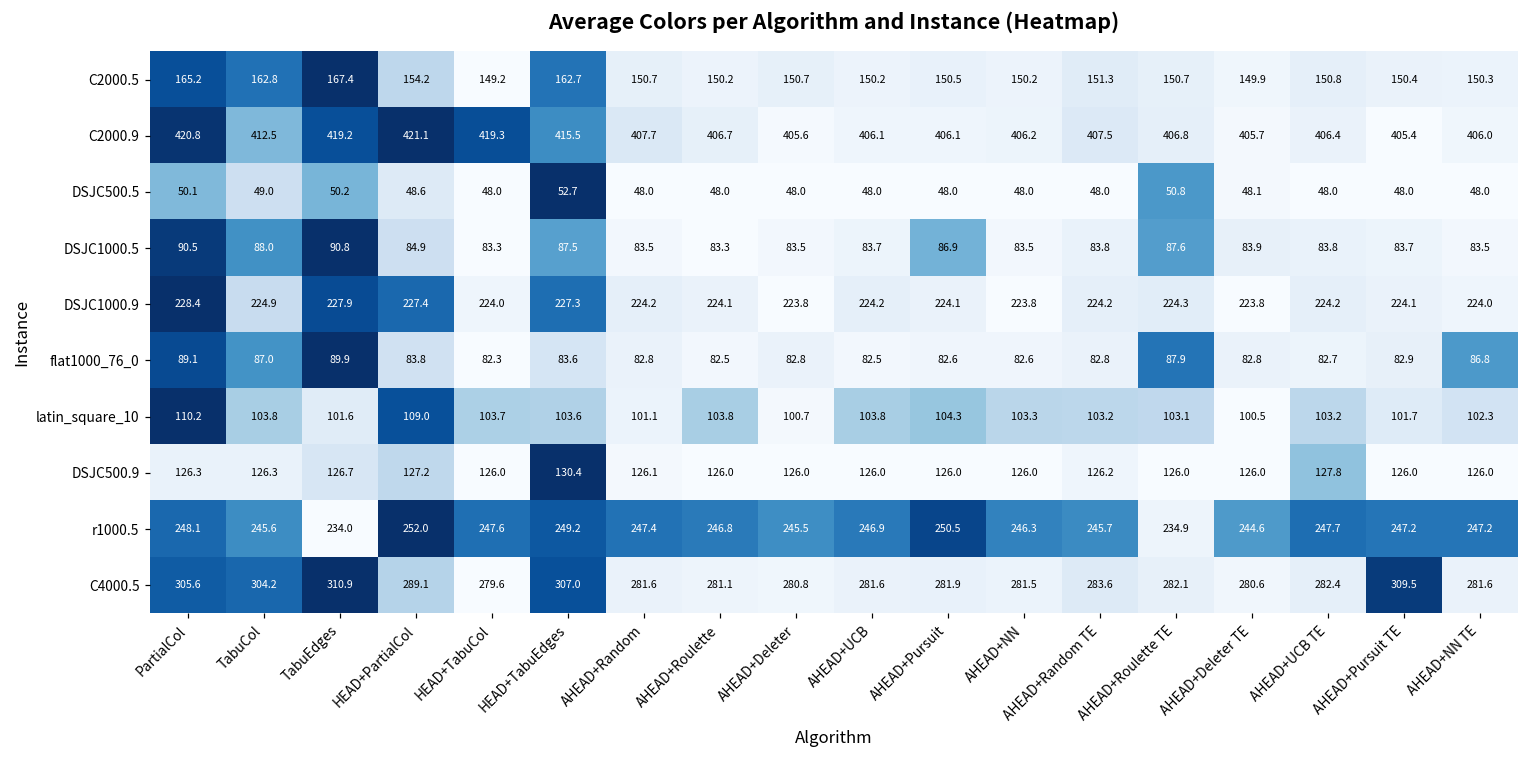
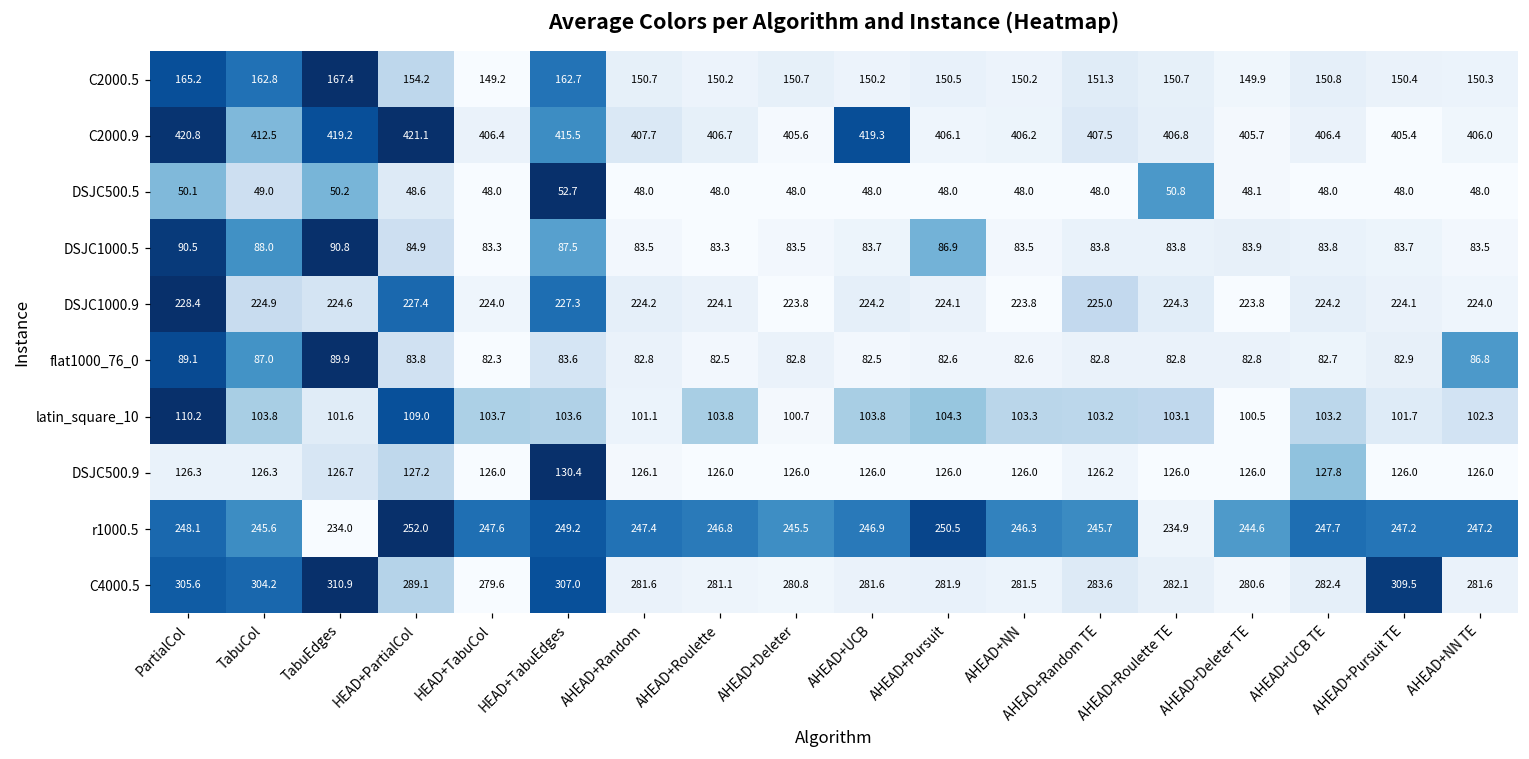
  {
    "C2000.5": {
      "PartialCol": 165.2,
      "TabuCol": 162.8,
      "TabuEdges": 167.4,
      "HEAD+PartialCol": 154.2,
      "HEAD+TabuCol": 149.2,
      "HEAD+TabuEdges": 162.7,
      "AHEAD+Random": 150.7,
      "AHEAD+Roulette": 150.2,
      "AHEAD+Deleter": 150.7,
      "AHEAD+UCB": 150.2,
      "AHEAD+Pursuit": 150.5,
      "AHEAD+NN": 150.2,
      "AHEAD+Random TE": 151.3,
      "AHEAD+Roulette TE": 150.7,
      "AHEAD+Deleter TE": 149.9,
      "AHEAD+UCB TE": 150.8,
      "AHEAD+Pursuit TE": 150.4,
      "AHEAD+NN TE": 150.3
    },
    "C2000.9": {
      "PartialCol": 420.8,
      "TabuCol": 412.5,
      "TabuEdges": 419.2,
      "HEAD+PartialCol": 421.1,
-     "HEAD+TabuCol": 419.3,
+     "HEAD+TabuCol": 406.4,
      "HEAD+TabuEdges": 415.5,
      "AHEAD+Random": 407.7,
      "AHEAD+Roulette": 406.7,
      "AHEAD+Deleter": 405.6,
-     "AHEAD+UCB": 406.1,
+     "AHEAD+UCB": 419.3,
      "AHEAD+Pursuit": 406.1,
      "AHEAD+NN": 406.2,
      "AHEAD+Random TE": 407.5,
      "AHEAD+Roulette TE": 406.8,
      "AHEAD+Deleter TE": 405.7,
      "AHEAD+UCB TE": 406.4,
      "AHEAD+Pursuit TE": 405.4,
      "AHEAD+NN TE": 406.0
    },
    "DSJC500.5": {
      "PartialCol": 50.1,
      "TabuCol": 49.0,
      "TabuEdges": 50.2,
      "HEAD+PartialCol": 48.6,
      "HEAD+TabuCol": 48.0,
      "HEAD+TabuEdges": 52.7,
      "AHEAD+Random": 48.0,
      "AHEAD+Roulette": 48.0,
      "AHEAD+Deleter": 48.0,
      "AHEAD+UCB": 48.0,
      "AHEAD+Pursuit": 48.0,
      "AHEAD+NN": 48.0,
      "AHEAD+Random TE": 48.0,
      "AHEAD+Roulette TE": 50.8,
      "AHEAD+Deleter TE": 48.1,
      "AHEAD+UCB TE": 48.0,
      "AHEAD+Pursuit TE": 48.0,
      "AHEAD+NN TE": 48.0
    },
    "DSJC1000.5": {
      "PartialCol": 90.5,
      "TabuCol": 88.0,
      "TabuEdges": 90.8,
      "HEAD+PartialCol": 84.9,
      "HEAD+TabuCol": 83.3,
      "HEAD+TabuEdges": 87.5,
      "AHEAD+Random": 83.5,
      "AHEAD+Roulette": 83.3,
      "AHEAD+Deleter": 83.5,
      "AHEAD+UCB": 83.7,
      "AHEAD+Pursuit": 86.9,
      "AHEAD+NN": 83.5,
      "AHEAD+Random TE": 83.8,
-     "AHEAD+Roulette TE": 87.6,
+     "AHEAD+Roulette TE": 83.8,
      "AHEAD+Deleter TE": 83.9,
      "AHEAD+UCB TE": 83.8,
      "AHEAD+Pursuit TE": 83.7,
      "AHEAD+NN TE": 83.5
    },
    "DSJC1000.9": {
      "PartialCol": 228.4,
      "TabuCol": 224.9,
-     "TabuEdges": 227.9,
+     "TabuEdges": 224.6,
      "HEAD+PartialCol": 227.4,
      "HEAD+TabuCol": 224.0,
      "HEAD+TabuEdges": 227.3,
      "AHEAD+Random": 224.2,
      "AHEAD+Roulette": 224.1,
      "AHEAD+Deleter": 223.8,
      "AHEAD+UCB": 224.2,
      "AHEAD+Pursuit": 224.1,
      "AHEAD+NN": 223.8,
-     "AHEAD+Random TE": 224.2,
+     "AHEAD+Random TE": 225.0,
      "AHEAD+Roulette TE": 224.3,
      "AHEAD+Deleter TE": 223.8,
      "AHEAD+UCB TE": 224.2,
      "AHEAD+Pursuit TE": 224.1,
      "AHEAD+NN TE": 224.0
    },
    "flat1000_76_0": {
      "PartialCol": 89.1,
      "TabuCol": 87.0,
      "TabuEdges": 89.9,
      "HEAD+PartialCol": 83.8,
      "HEAD+TabuCol": 82.3,
      "HEAD+TabuEdges": 83.6,
      "AHEAD+Random": 82.8,
      "AHEAD+Roulette": 82.5,
      "AHEAD+Deleter": 82.8,
      "AHEAD+UCB": 82.5,
      "AHEAD+Pursuit": 82.6,
      "AHEAD+NN": 82.6,
      "AHEAD+Random TE": 82.8,
-     "AHEAD+Roulette TE": 87.9,
+     "AHEAD+Roulette TE": 82.8,
      "AHEAD+Deleter TE": 82.8,
      "AHEAD+UCB TE": 82.7,
      "AHEAD+Pursuit TE": 82.9,
      "AHEAD+NN TE": 86.8
    },
    "latin_square_10": {
      "PartialCol": 110.2,
      "TabuCol": 103.8,
      "TabuEdges": 101.6,
      "HEAD+PartialCol": 109.0,
      "HEAD+TabuCol": 103.7,
      "HEAD+TabuEdges": 103.6,
      "AHEAD+Random": 101.1,
      "AHEAD+Roulette": 103.8,
      "AHEAD+Deleter": 100.7,
      "AHEAD+UCB": 103.8,
      "AHEAD+Pursuit": 104.3,
      "AHEAD+NN": 103.3,
      "AHEAD+Random TE": 103.2,
      "AHEAD+Roulette TE": 103.1,
      "AHEAD+Deleter TE": 100.5,
      "AHEAD+UCB TE": 103.2,
      "AHEAD+Pursuit TE": 101.7,
      "AHEAD+NN TE": 102.3
    },
    "DSJC500.9": {
      "PartialCol": 126.3,
      "TabuCol": 126.3,
      "TabuEdges": 126.7,
      "HEAD+PartialCol": 127.2,
      "HEAD+TabuCol": 126.0,
      "HEAD+TabuEdges": 130.4,
      "AHEAD+Random": 126.1,
      "AHEAD+Roulette": 126.0,
      "AHEAD+Deleter": 126.0,
      "AHEAD+UCB": 126.0,
      "AHEAD+Pursuit": 126.0,
      "AHEAD+NN": 126.0,
      "AHEAD+Random TE": 126.2,
      "AHEAD+Roulette TE": 126.0,
      "AHEAD+Deleter TE": 126.0,
      "AHEAD+UCB TE": 127.8,
      "AHEAD+Pursuit TE": 126.0,
      "AHEAD+NN TE": 126.0
    },
    "r1000.5": {
      "PartialCol": 248.1,
      "TabuCol": 245.6,
      "TabuEdges": 234.0,
      "HEAD+PartialCol": 252.0,
      "HEAD+TabuCol": 247.6,
      "HEAD+TabuEdges": 249.2,
      "AHEAD+Random": 247.4,
      "AHEAD+Roulette": 246.8,
      "AHEAD+Deleter": 245.5,
      "AHEAD+UCB": 246.9,
      "AHEAD+Pursuit": 250.5,
      "AHEAD+NN": 246.3,
      "AHEAD+Random TE": 245.7,
      "AHEAD+Roulette TE": 234.9,
      "AHEAD+Deleter TE": 244.6,
      "AHEAD+UCB TE": 247.7,
      "AHEAD+Pursuit TE": 247.2,
      "AHEAD+NN TE": 247.2
    },
    "C4000.5": {
      "PartialCol": 305.6,
      "TabuCol": 304.2,
      "TabuEdges": 310.9,
      "HEAD+PartialCol": 289.1,
      "HEAD+TabuCol": 279.6,
      "HEAD+TabuEdges": 307.0,
      "AHEAD+Random": 281.6,
      "AHEAD+Roulette": 281.1,
      "AHEAD+Deleter": 280.8,
      "AHEAD+UCB": 281.6,
      "AHEAD+Pursuit": 281.9,
      "AHEAD+NN": 281.5,
      "AHEAD+Random TE": 283.6,
      "AHEAD+Roulette TE": 282.1,
      "AHEAD+Deleter TE": 280.6,
      "AHEAD+UCB TE": 282.4,
      "AHEAD+Pursuit TE": 309.5,
      "AHEAD+NN TE": 281.6
    }
  }
